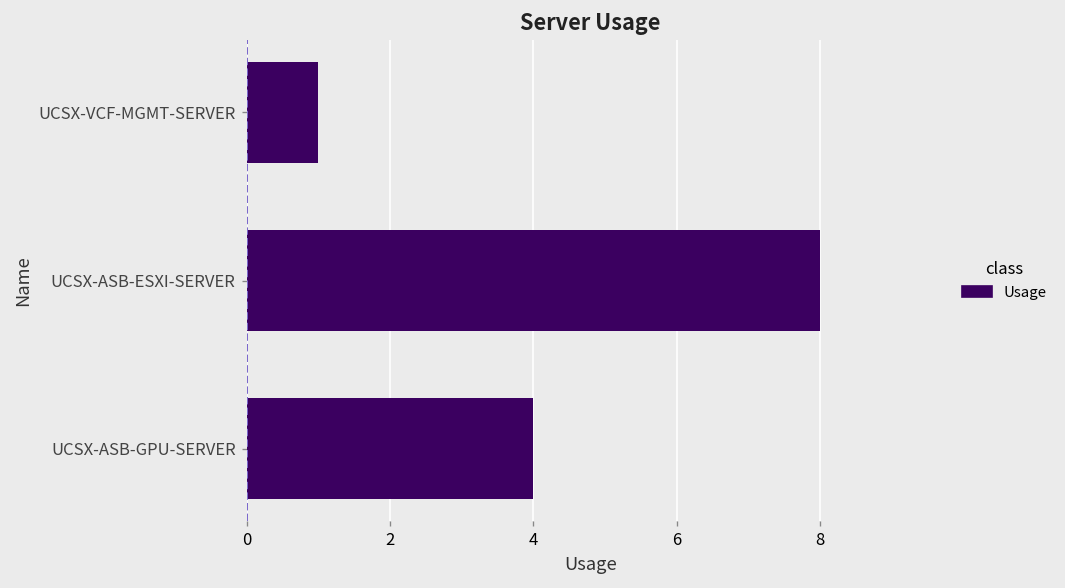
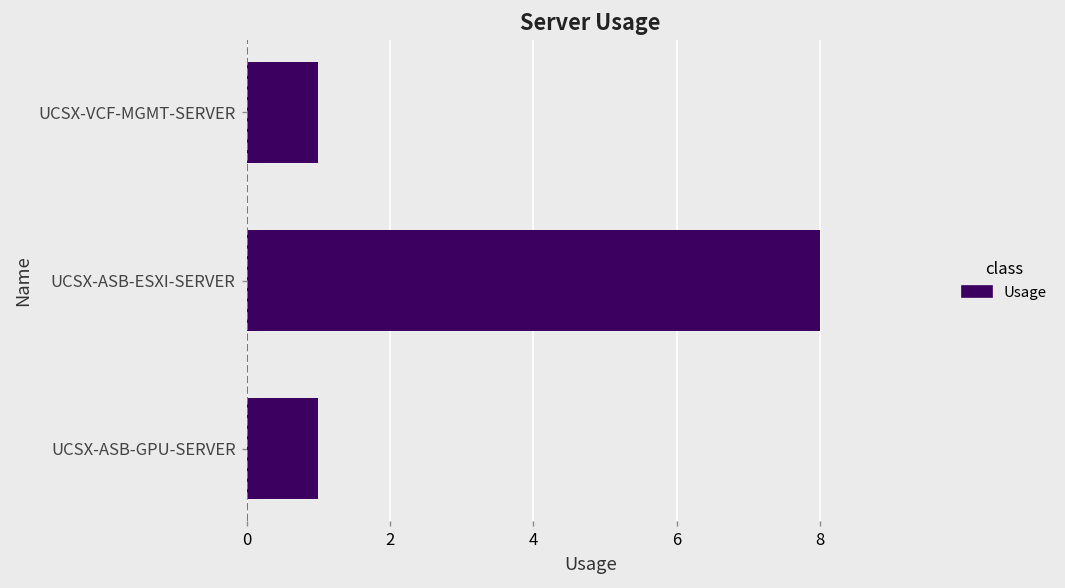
  {
    "UCSX-VCF-MGMT-SERVER": 1,
    "UCSX-ASB-ESXI-SERVER": 8,
-   "UCSX-ASB-GPU-SERVER": 4
+   "UCSX-ASB-GPU-SERVER": 1
  }
